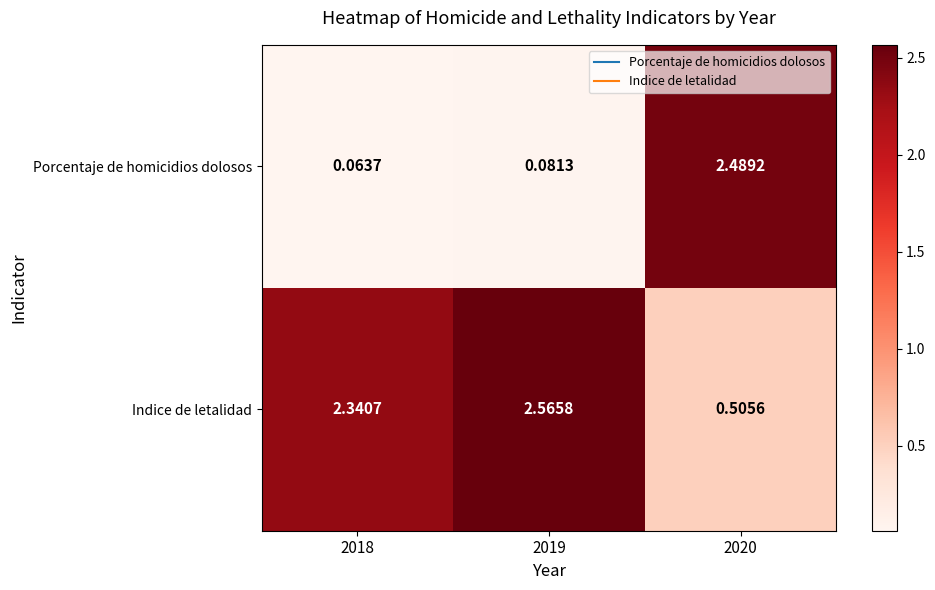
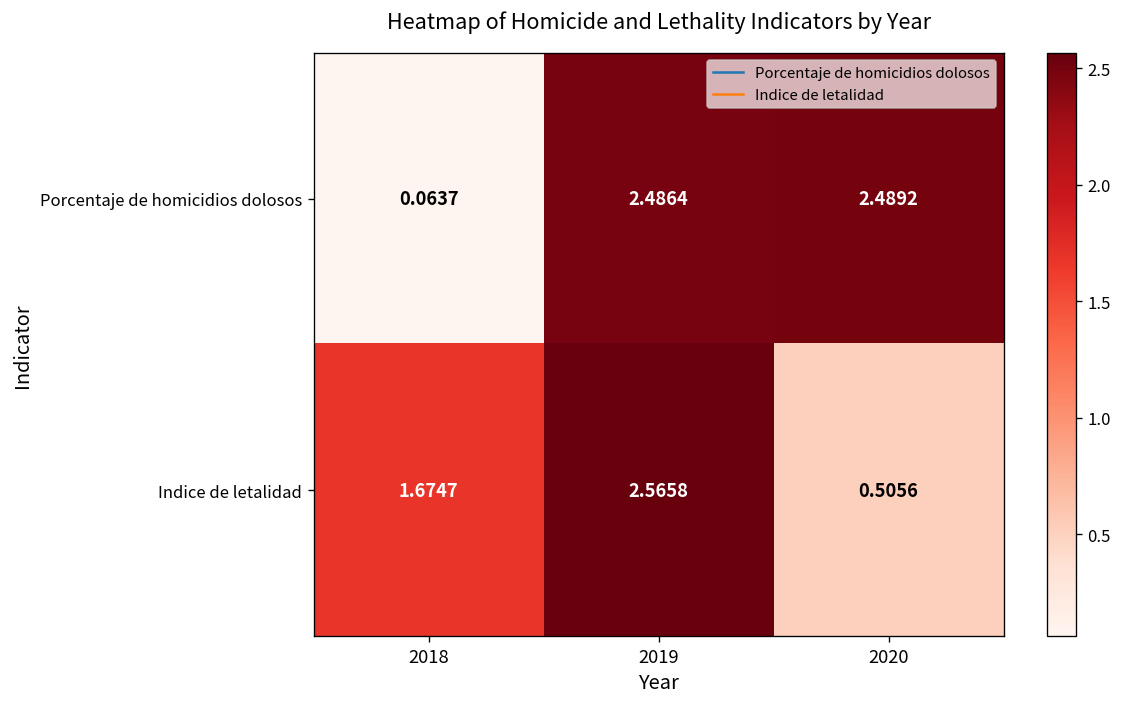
  {
    "Porcentaje de homicidios dolosos": {
      "2018": 0.0637,
-     "2019": 0.0813,
+     "2019": 2.4864,
      "2020": 2.4892
    },
    "Indice de letalidad": {
-     "2018": 2.3407,
+     "2018": 1.6747,
      "2019": 2.5658,
      "2020": 0.5056
    }
  }
